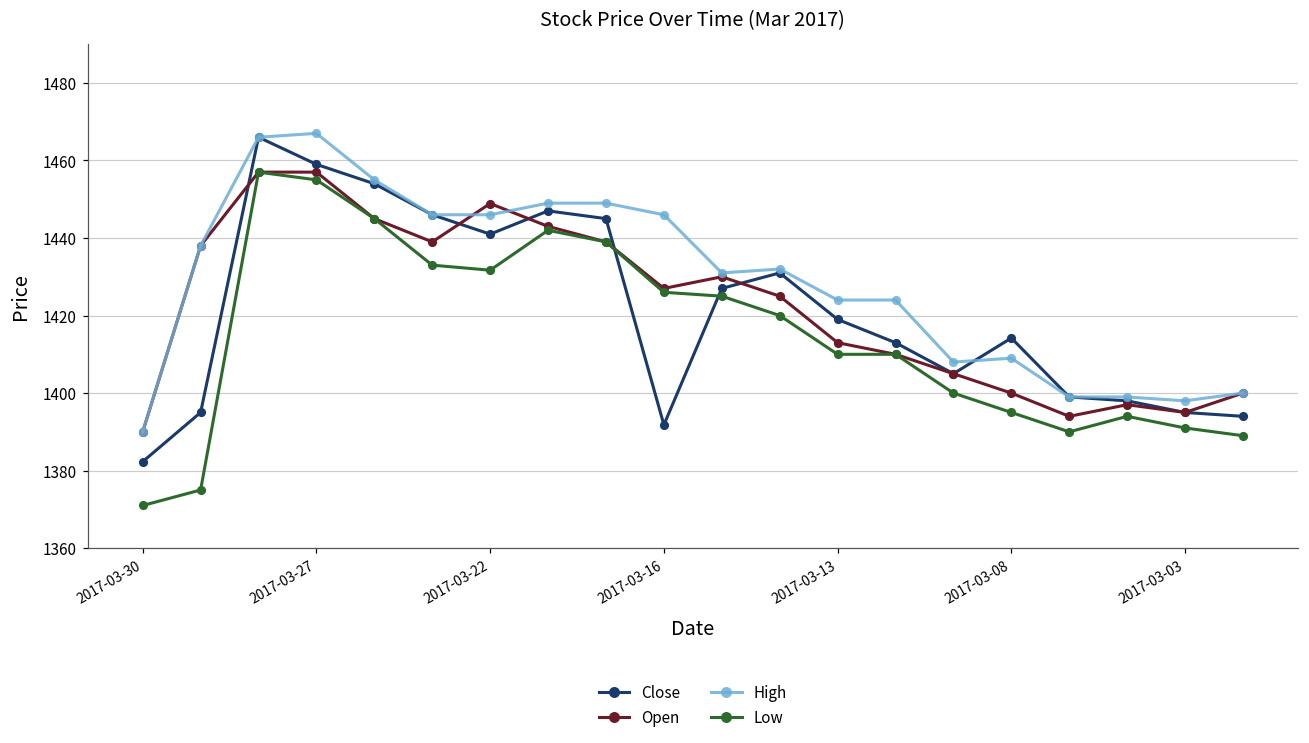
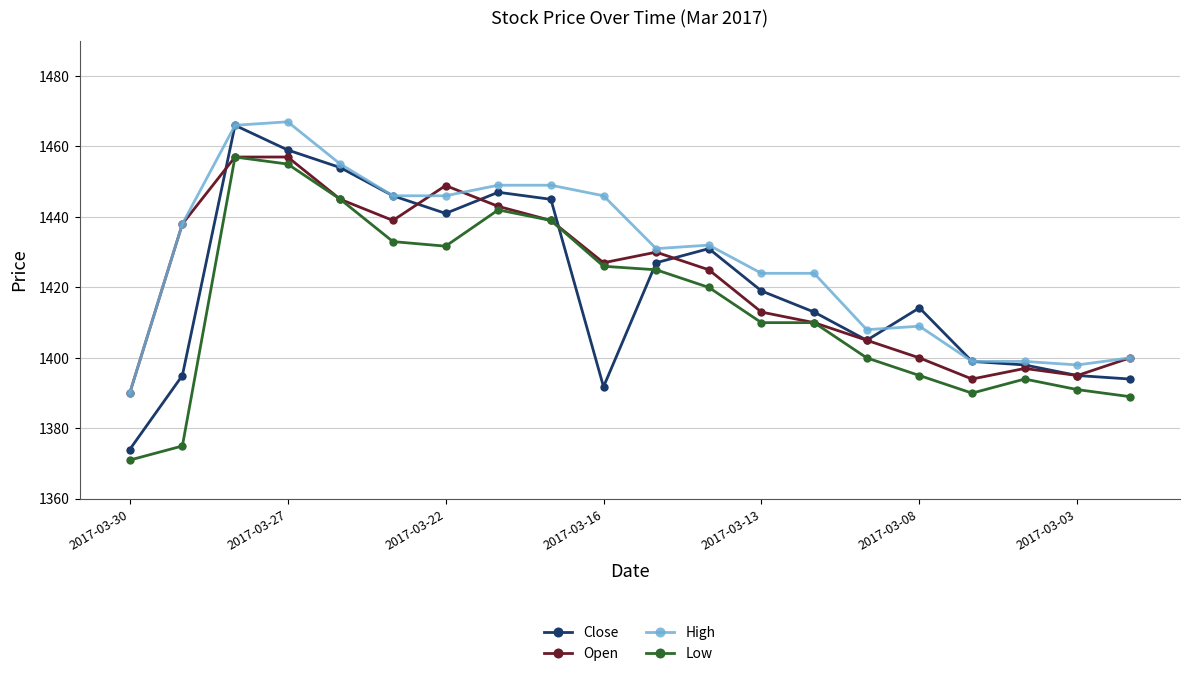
  {
    "Close": {
-     "2017-03-30": 1382,
+     "2017-03-30": 1374,
      "2017-03-27": 1459,
      "2017-03-22": 1441,
      "2017-03-16": 1392,
      "2017-03-13": 1419,
      "2017-03-08": 1414
    },
    "Open": {
      "2017-03-27": 1457,
      "2017-03-22": 1449,
      "2017-03-16": 1427,
      "2017-03-13": 1413,
      "2017-03-08": 1400
    },
    "High": {
      "2017-03-27": 1467,
      "2017-03-22": 1446,
      "2017-03-16": 1446,
      "2017-03-13": 1424,
      "2017-03-08": 1409,
      "2017-03-03": 1398
    },
    "Low": {
      "2017-03-30": 1371,
      "2017-03-27": 1455,
      "2017-03-22": 1432,
      "2017-03-16": 1426,
      "2017-03-13": 1410,
      "2017-03-08": 1395,
      "2017-03-03": 1391
    }
  }
